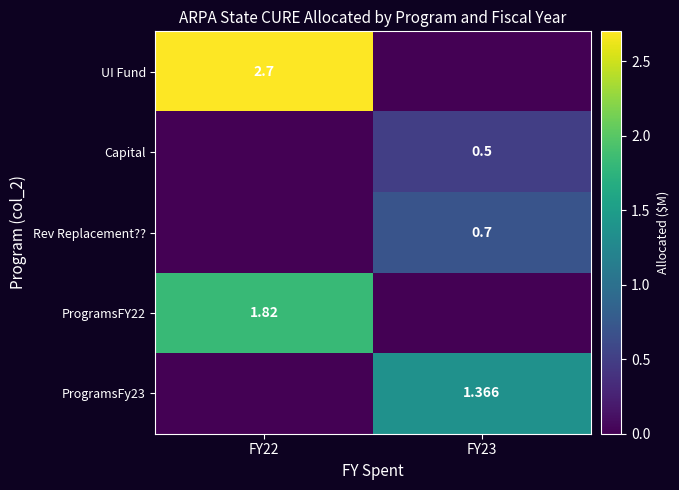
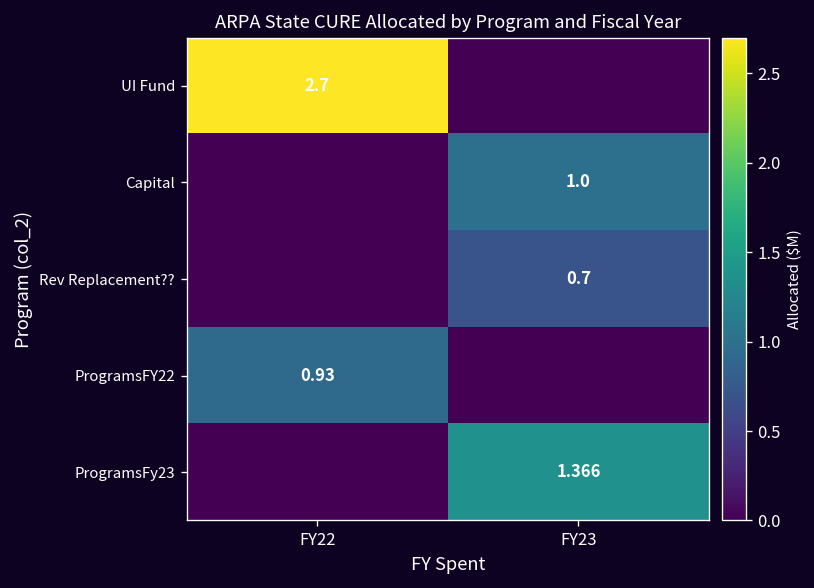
  {
    "UI Fund": {
      "FY22": 2.7
    },
    "Capital": {
-     "FY23": 0.5
+     "FY23": 1.0
    },
    "Rev Replacement??": {
      "FY23": 0.7
    },
    "ProgramsFY22": {
-     "FY22": 1.82
+     "FY22": 0.93
    },
    "ProgramsFy23": {
      "FY23": 1.366
    }
  }
